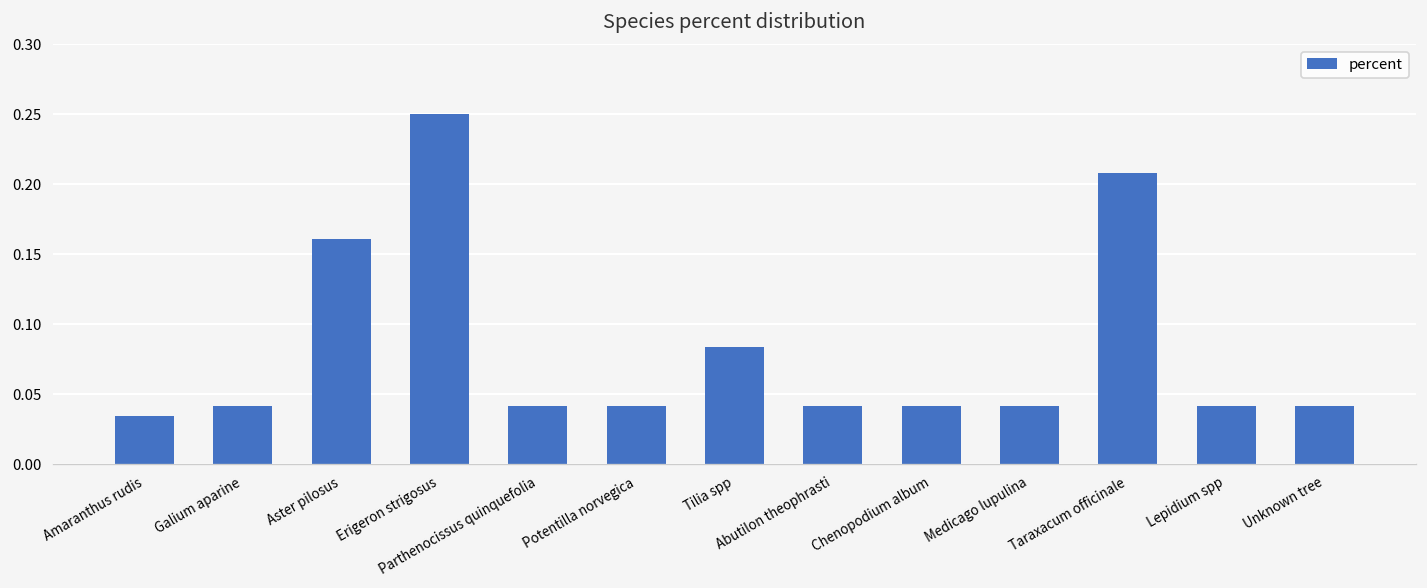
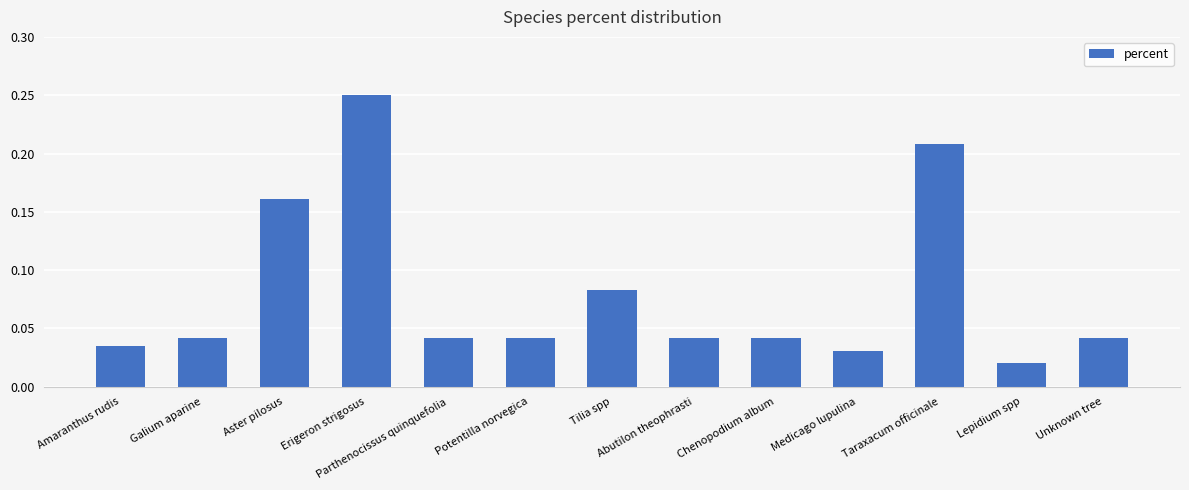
  {
    "Amaranthus rudis": 0.035,
    "Galium aparine": 0.042,
    "Aster pilosus": 0.161,
    "Erigeron strigosus": 0.250,
    "Parthenocissus quinquefolia": 0.042,
    "Potentilla norvegica": 0.042,
    "Tilia spp": 0.083,
    "Abutilon theophrasti": 0.042,
    "Chenopodium album": 0.042,
-   "Medicago lupulina": 0.042,
+   "Medicago lupulina": 0.031,
    "Taraxacum officinale": 0.208,
-   "Lepidium spp": 0.042,
+   "Lepidium spp": 0.021,
    "Unknown tree": 0.042
  }
